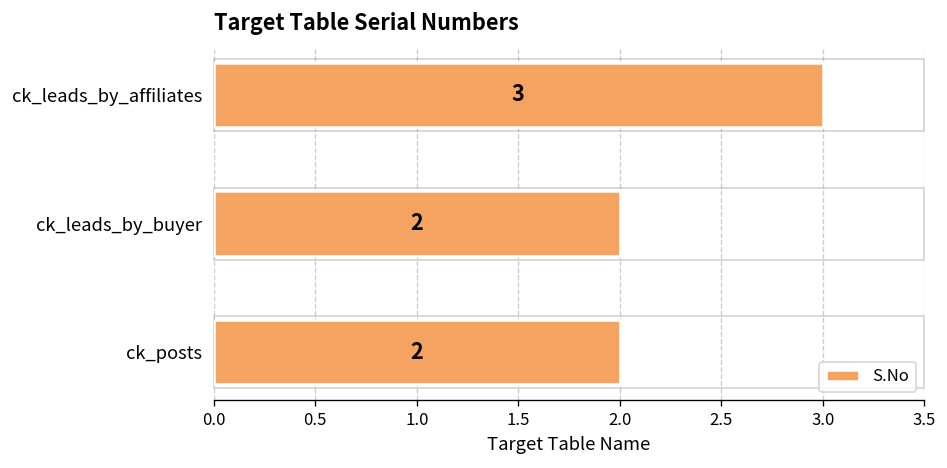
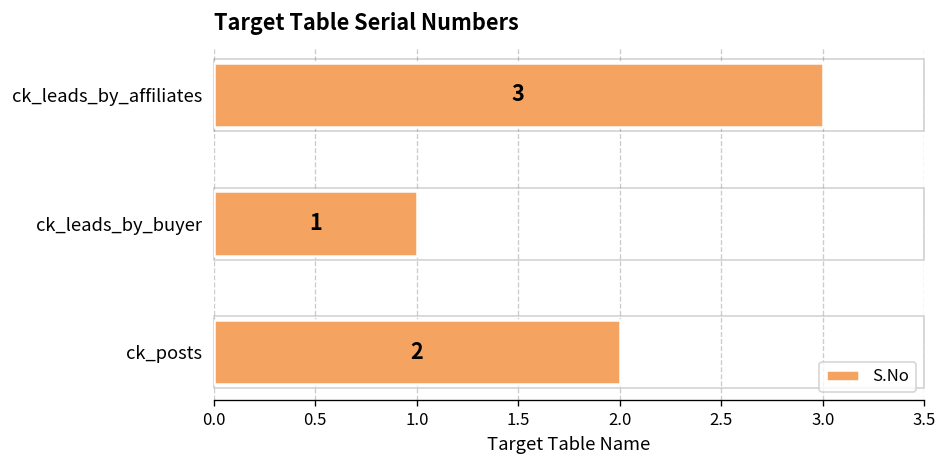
  {
    "ck_leads_by_affiliates": 3,
-   "ck_leads_by_buyer": 2,
+   "ck_leads_by_buyer": 1,
    "ck_posts": 2
  }
